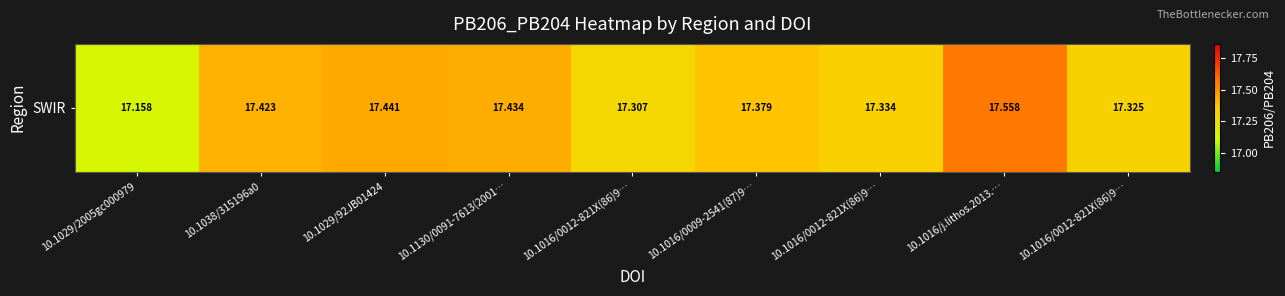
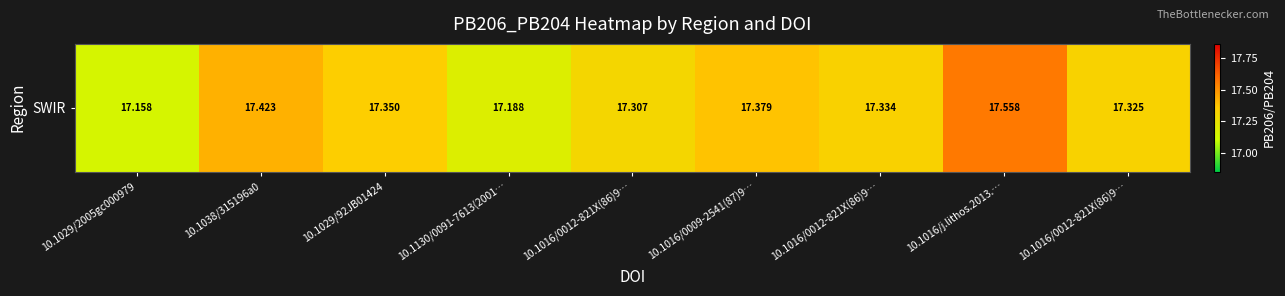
  {
    "SWIR": {
      "10.1029/2005gc000979": 17.158,
      "10.1038/315196a0": 17.423,
-     "10.1029/92JB01424": 17.441,
-     "10.1130/0091-7613(2001…": 17.434,
+     "10.1029/92JB01424": 17.350,
+     "10.1130/0091-7613(2001…": 17.188,
      "10.1016/0009-2541(87)9…": 17.379,
      "10.1016/j.lithos.2013.…": 17.558
    }
  }
